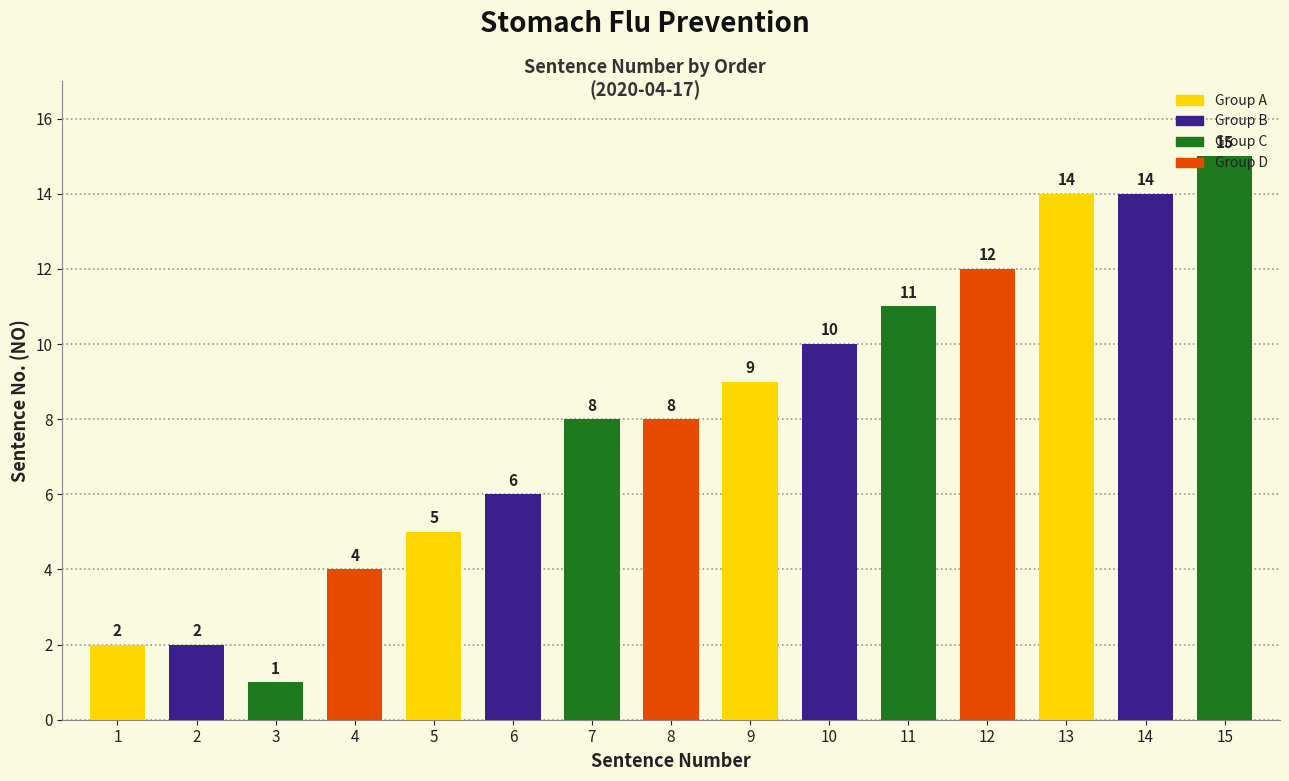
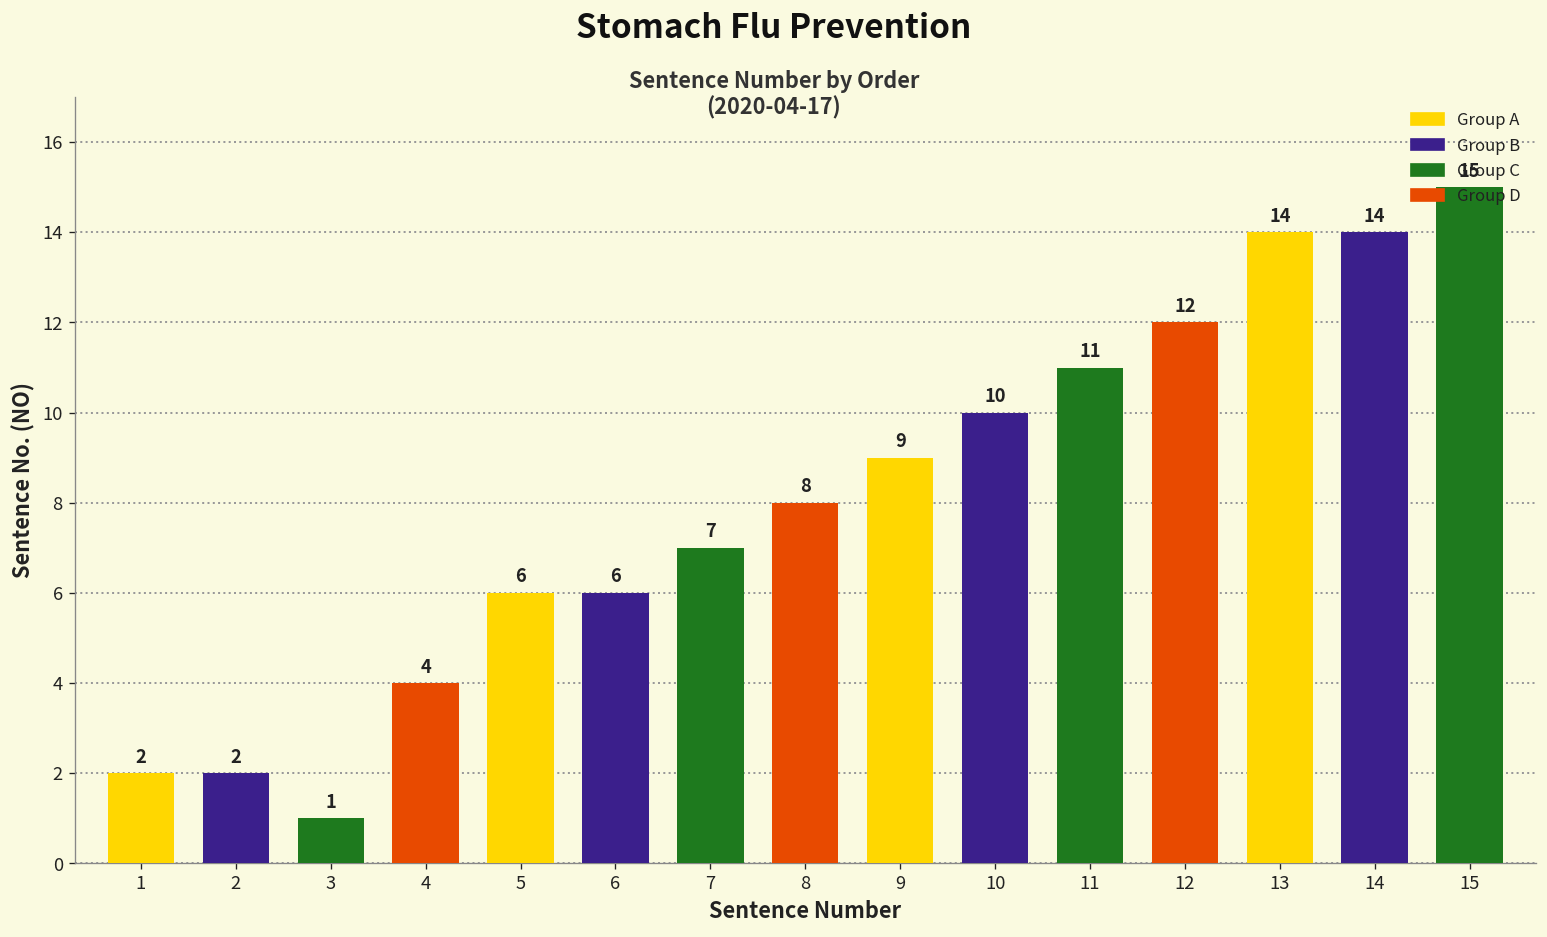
  {
    "1": 2,
    "2": 2,
    "3": 1,
    "4": 4,
-   "5": 5,
+   "5": 6,
    "6": 6,
-   "7": 8,
+   "7": 7,
    "8": 8,
    "9": 9,
    "10": 10,
    "11": 11,
    "12": 12,
    "13": 14,
    "14": 14,
    "15": 15
  }
